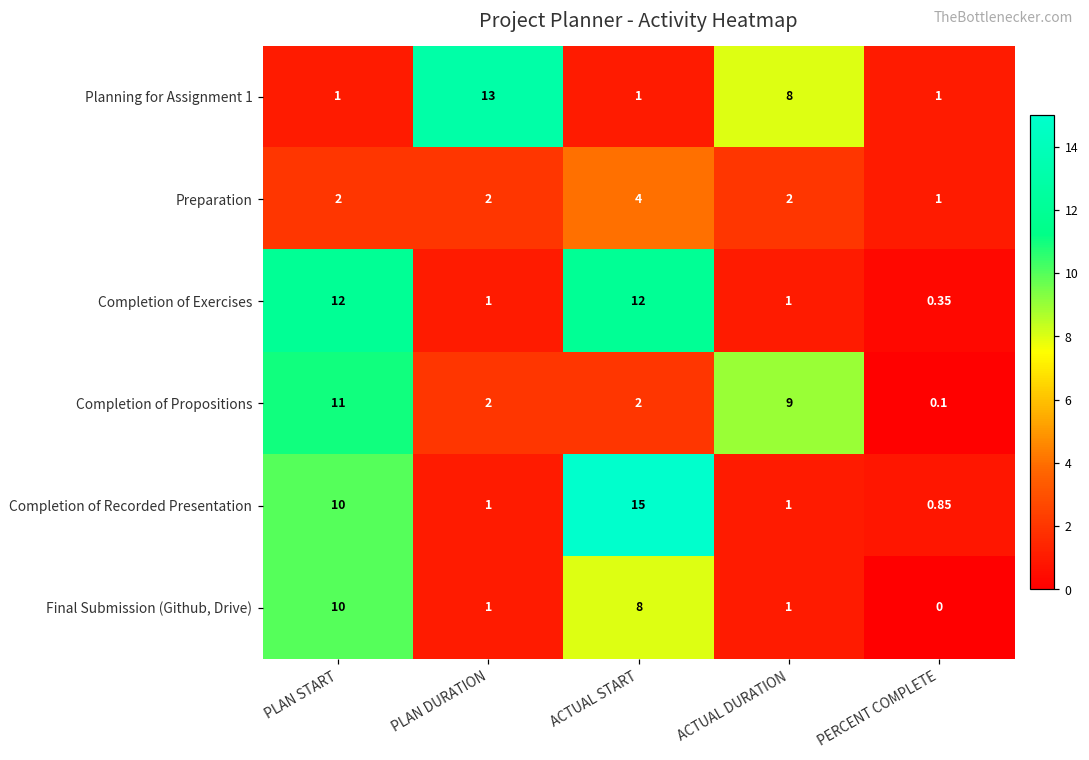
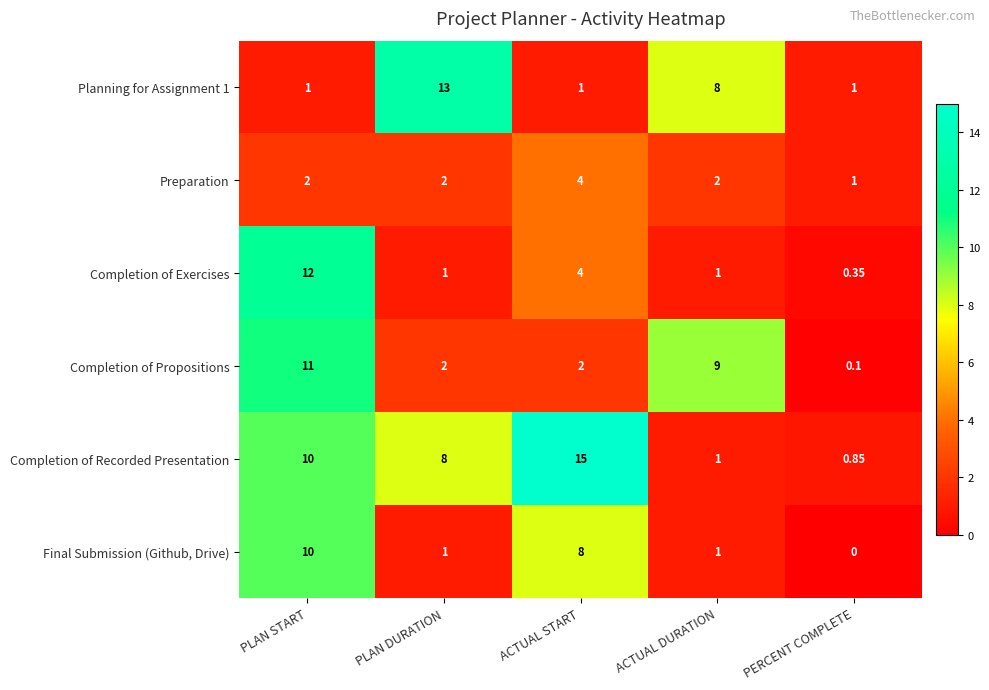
  {
    "Planning for Assignment 1": {
      "PLAN START": 1,
      "PLAN DURATION": 13,
      "ACTUAL START": 1,
      "ACTUAL DURATION": 8,
      "PERCENT COMPLETE": 1
    },
    "Preparation": {
      "PLAN START": 2,
      "PLAN DURATION": 2,
      "ACTUAL START": 4,
      "ACTUAL DURATION": 2,
      "PERCENT COMPLETE": 1
    },
    "Completion of Exercises": {
      "PLAN START": 12,
      "PLAN DURATION": 1,
-     "ACTUAL START": 12,
+     "ACTUAL START": 4,
      "ACTUAL DURATION": 1,
      "PERCENT COMPLETE": 0.35
    },
    "Completion of Propositions": {
      "PLAN START": 11,
      "PLAN DURATION": 2,
      "ACTUAL START": 2,
      "ACTUAL DURATION": 9,
      "PERCENT COMPLETE": 0.1
    },
    "Completion of Recorded Presentation": {
      "PLAN START": 10,
-     "PLAN DURATION": 1,
+     "PLAN DURATION": 8,
      "ACTUAL START": 15,
      "ACTUAL DURATION": 1,
      "PERCENT COMPLETE": 0.85
    },
    "Final Submission (Github, Drive)": {
      "PLAN START": 10,
      "PLAN DURATION": 1,
      "ACTUAL START": 8,
      "ACTUAL DURATION": 1,
      "PERCENT COMPLETE": 0
    }
  }
